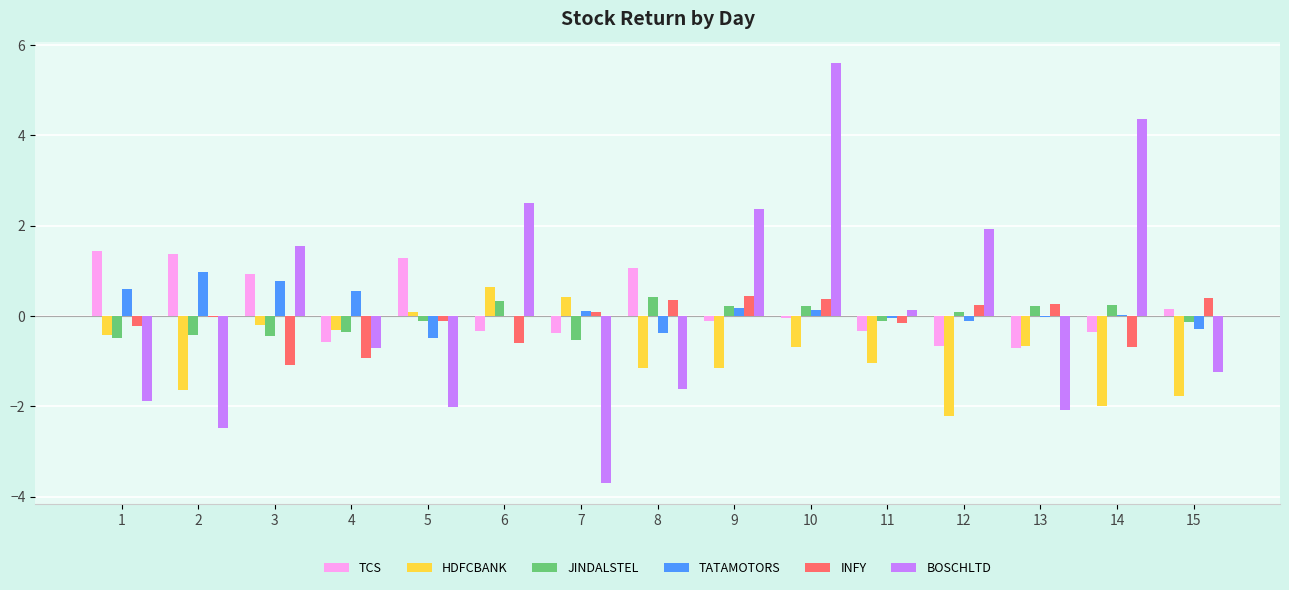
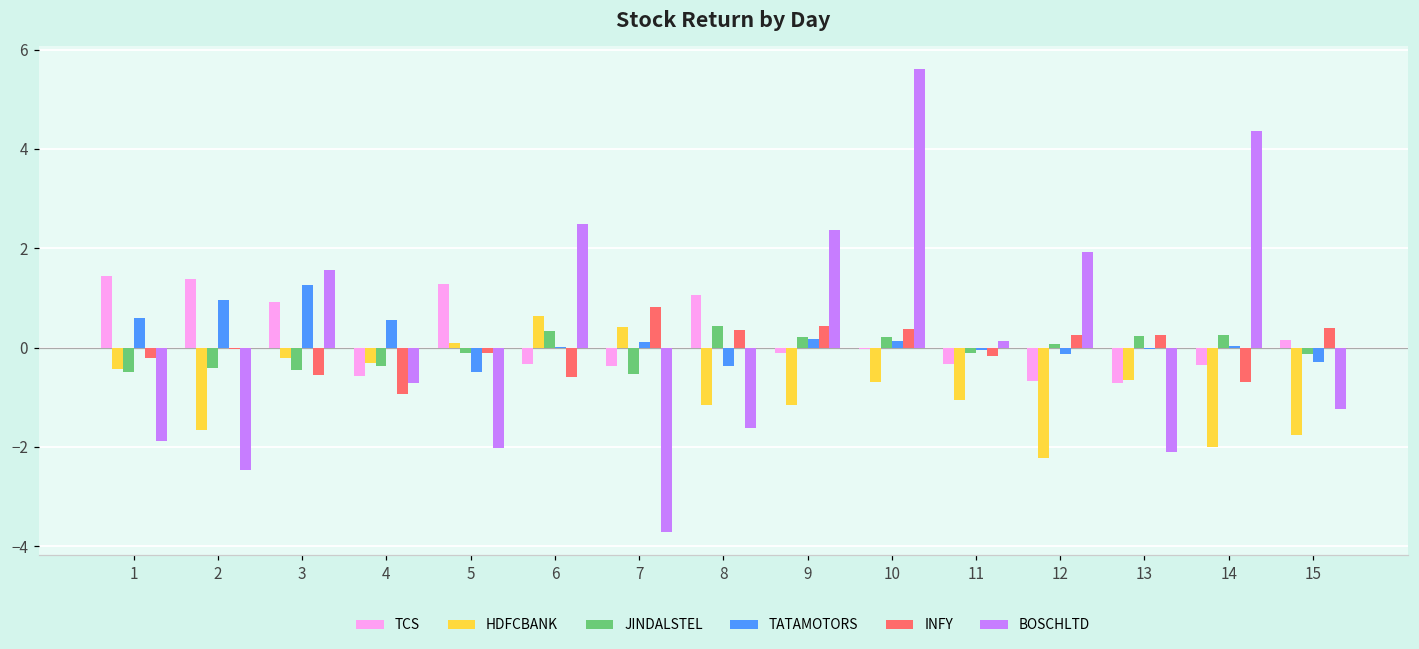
  {
    "TCS": {
      "1": 1.4,
      "2": 1.4,
      "3": 0.9,
      "4": -0.6,
      "5": 1.3,
      "6": -0.3,
      "7": -0.4,
      "8": 1.1,
      "9": -0.1,
      "11": -0.3,
      "12": -0.7,
      "13": -0.7,
      "14": -0.4,
      "15": 0.2
    },
    "HDFCBANK": {
      "1": -0.4,
      "2": -1.7,
      "3": -0.2,
      "4": -0.3,
      "5": 0.1,
      "6": 0.6,
      "7": 0.4,
      "8": -1.2,
      "9": -1.2,
      "10": -0.7,
      "11": -1.1,
      "12": -2.2,
      "13": -0.7,
      "14": -2.0,
      "15": -1.8
    },
    "JINDALSTEL": {
      "1": -0.5,
      "2": -0.4,
      "3": -0.5,
      "4": -0.4,
      "5": -0.1,
      "6": 0.3,
      "7": -0.5,
      "8": 0.4,
      "9": 0.2,
      "10": 0.2,
      "11": -0.1,
      "12": 0.1,
      "13": 0.2,
      "14": 0.3,
      "15": -0.1
    },
    "TATAMOTORS": {
      "1": 0.6,
      "2": 1.0,
-     "3": 0.8,
+     "3": 1.3,
      "4": 0.6,
      "5": -0.5,
      "7": 0.1,
      "8": -0.4,
      "9": 0.2,
      "10": 0.1,
      "12": -0.1,
      "15": -0.3
    },
    "INFY": {
      "1": -0.2,
-     "3": -1.1,
+     "3": -0.6,
      "4": -0.9,
      "5": -0.1,
      "6": -0.6,
-     "7": 0.1,
+     "7": 0.8,
      "8": 0.4,
      "9": 0.4,
      "10": 0.4,
      "11": -0.2,
      "12": 0.3,
      "13": 0.3,
      "14": -0.7,
      "15": 0.4
    },
    "BOSCHLTD": {
      "1": -1.9,
      "2": -2.5,
      "3": 1.6,
      "4": -0.7,
      "5": -2.0,
      "6": 2.5,
      "7": -3.7,
      "8": -1.6,
      "9": 2.4,
      "10": 5.6,
      "11": 0.1,
      "12": 1.9,
      "13": -2.1,
      "14": 4.4,
      "15": -1.2
    }
  }
